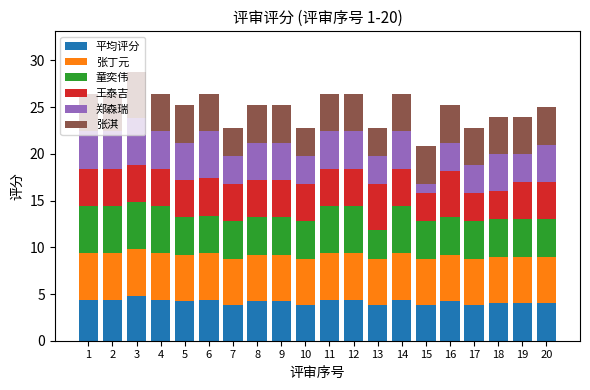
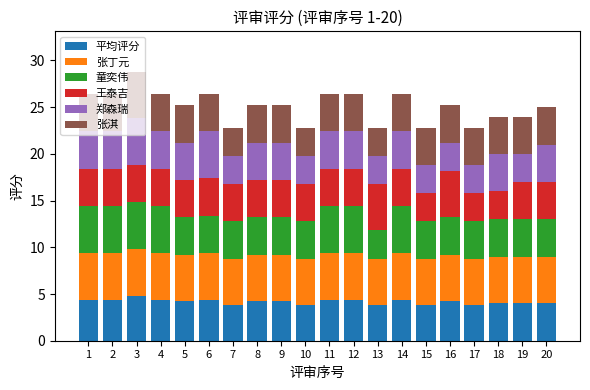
  {
    "平均评分": {
      "1": 4,
      "2": 4,
      "3": 5,
      "4": 4,
      "5": 4,
      "6": 4,
      "7": 4,
      "8": 4,
      "9": 4,
      "10": 4,
      "11": 4,
      "12": 4,
      "13": 4,
      "14": 4,
      "15": 4,
      "16": 4,
      "17": 4,
      "18": 4,
      "19": 4,
      "20": 4
    },
    "张丁元": {
      "1": 5,
      "2": 5,
      "3": 5,
      "4": 5,
      "5": 5,
      "6": 5,
      "7": 5,
      "8": 5,
      "9": 5,
      "10": 5,
      "11": 5,
      "12": 5,
      "13": 5,
      "14": 5,
      "15": 5,
      "16": 5,
      "17": 5,
      "18": 5,
      "19": 5,
      "20": 5
    },
    "童奕伟": {
      "1": 5,
      "2": 5,
      "3": 5,
      "4": 5,
      "5": 4,
      "6": 4,
      "7": 4,
      "8": 4,
      "9": 4,
      "10": 4,
      "11": 5,
      "12": 5,
      "13": 3,
      "14": 5,
      "15": 4,
      "16": 4,
      "17": 4,
      "18": 4,
      "19": 4,
      "20": 4
    },
    "王泰吉": {
      "1": 4,
      "2": 4,
      "3": 4,
      "4": 4,
      "5": 4,
      "6": 4,
      "7": 4,
      "8": 4,
      "9": 4,
      "10": 4,
      "11": 4,
      "12": 4,
      "13": 5,
      "14": 4,
      "15": 3,
      "16": 5,
      "17": 3,
      "18": 3,
      "19": 4,
      "20": 4
    },
    "郑森瑞": {
      "4": 4,
      "5": 4,
      "6": 5,
      "7": 3,
      "8": 4,
      "9": 4,
      "10": 3,
      "11": 4,
      "12": 4,
      "13": 3,
      "14": 4,
-     "15": 1,
+     "15": 3,
      "16": 3,
      "17": 3,
      "18": 4,
      "19": 3,
      "20": 4
    },
    "张淇": {
      "4": 4,
      "5": 4,
      "6": 4,
      "7": 3,
      "8": 4,
      "9": 4,
      "10": 3,
      "11": 4,
      "12": 4,
      "13": 3,
      "14": 4,
      "15": 4,
      "16": 4,
      "17": 4,
      "18": 4,
      "19": 4,
      "20": 4
    }
  }
